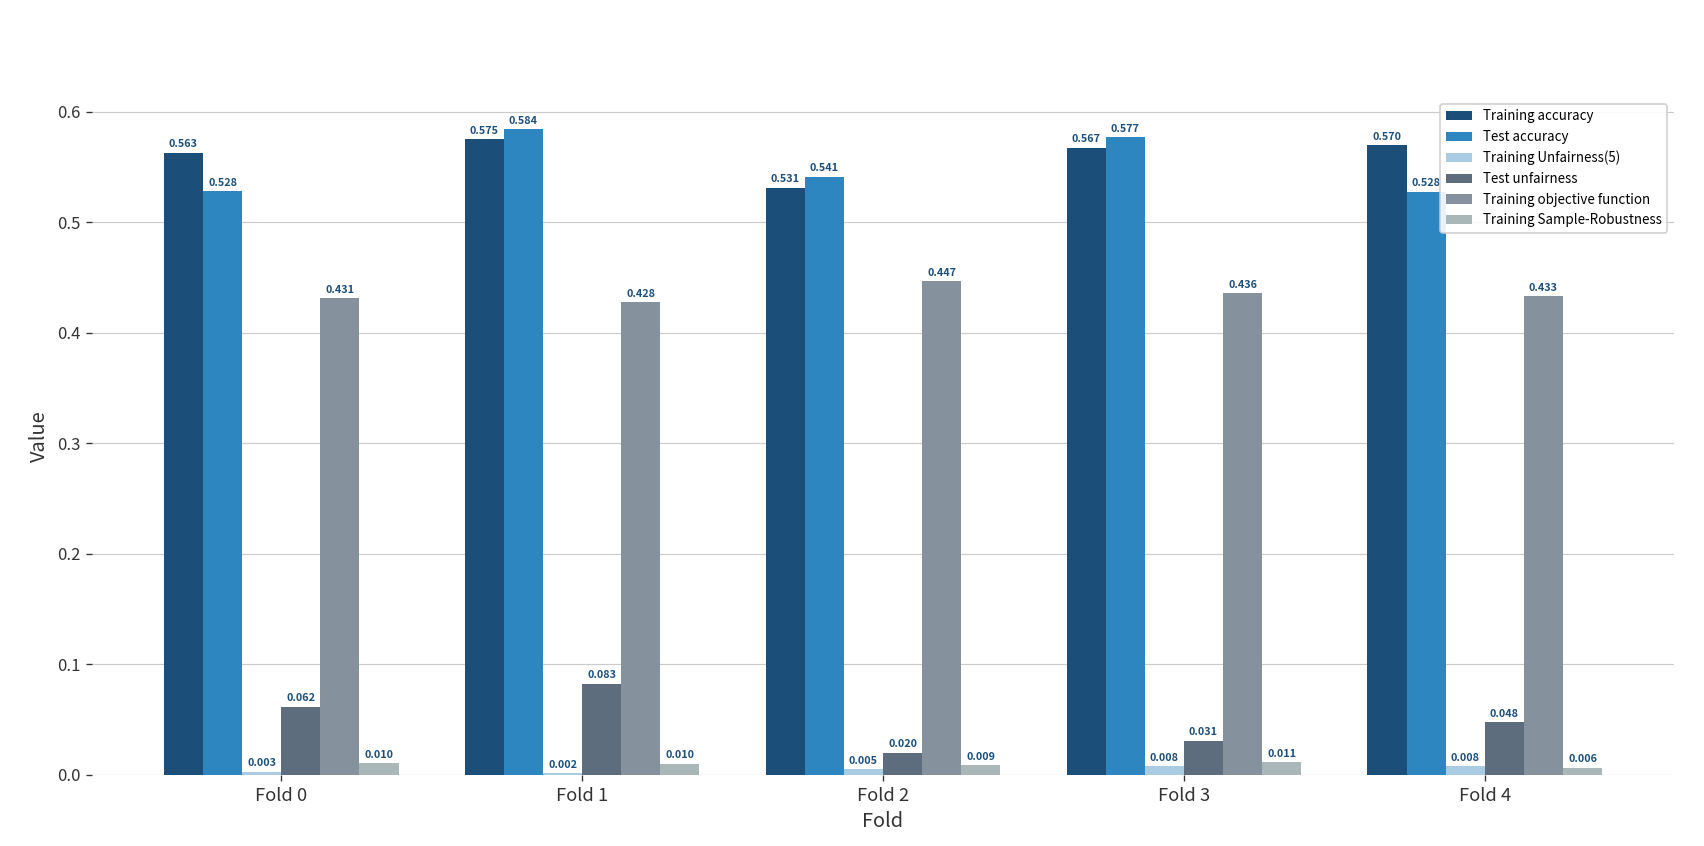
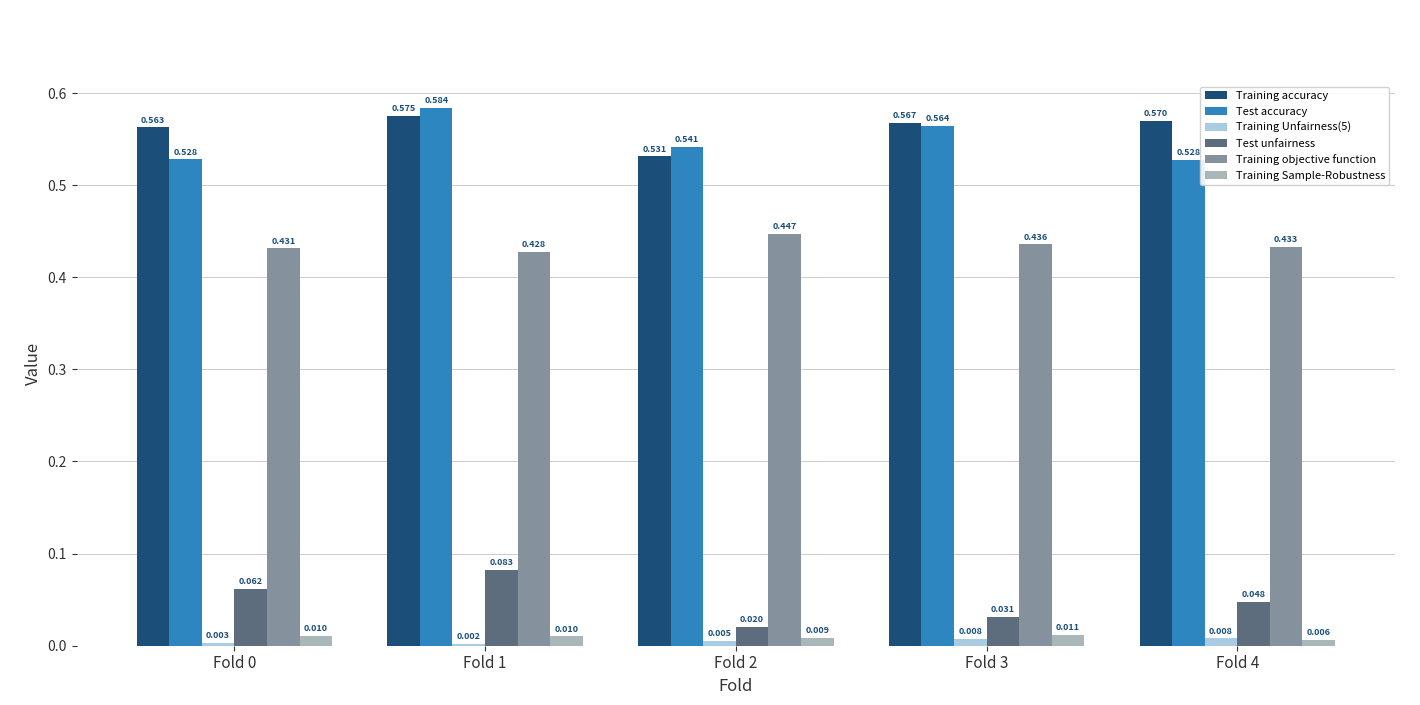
  {
    "Training accuracy": {
      "Fold 0": 0.563,
      "Fold 1": 0.575,
      "Fold 2": 0.531,
      "Fold 3": 0.567,
      "Fold 4": 0.570
    },
    "Test accuracy": {
      "Fold 0": 0.528,
      "Fold 1": 0.584,
      "Fold 2": 0.541,
-     "Fold 3": 0.577
+     "Fold 3": 0.564
    },
    "Test unfairness": {
      "Fold 0": 0.062,
      "Fold 1": 0.083,
      "Fold 2": 0.020,
      "Fold 3": 0.031,
      "Fold 4": 0.048
    }
  }
